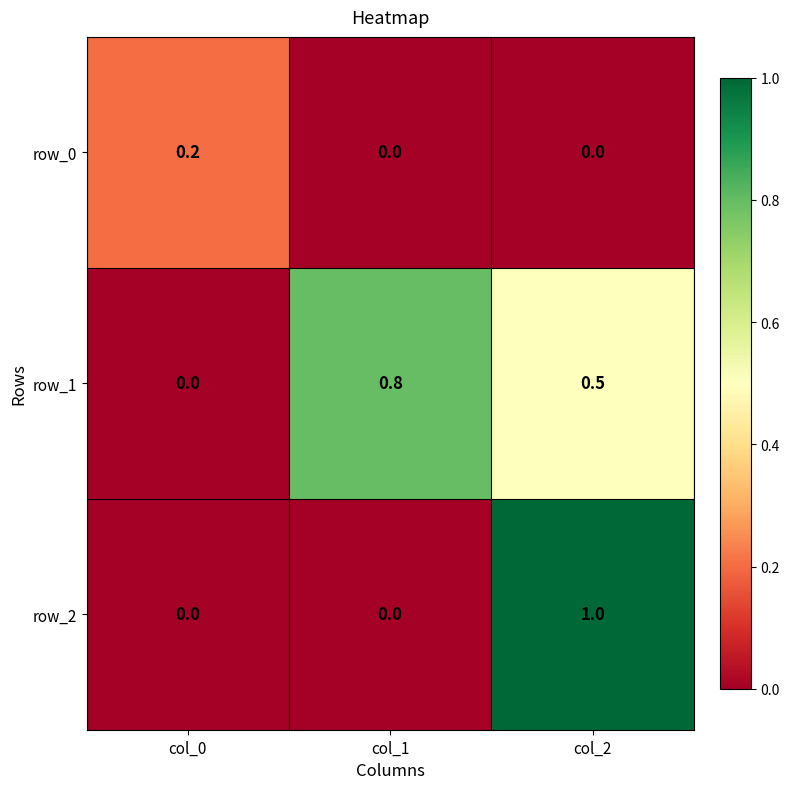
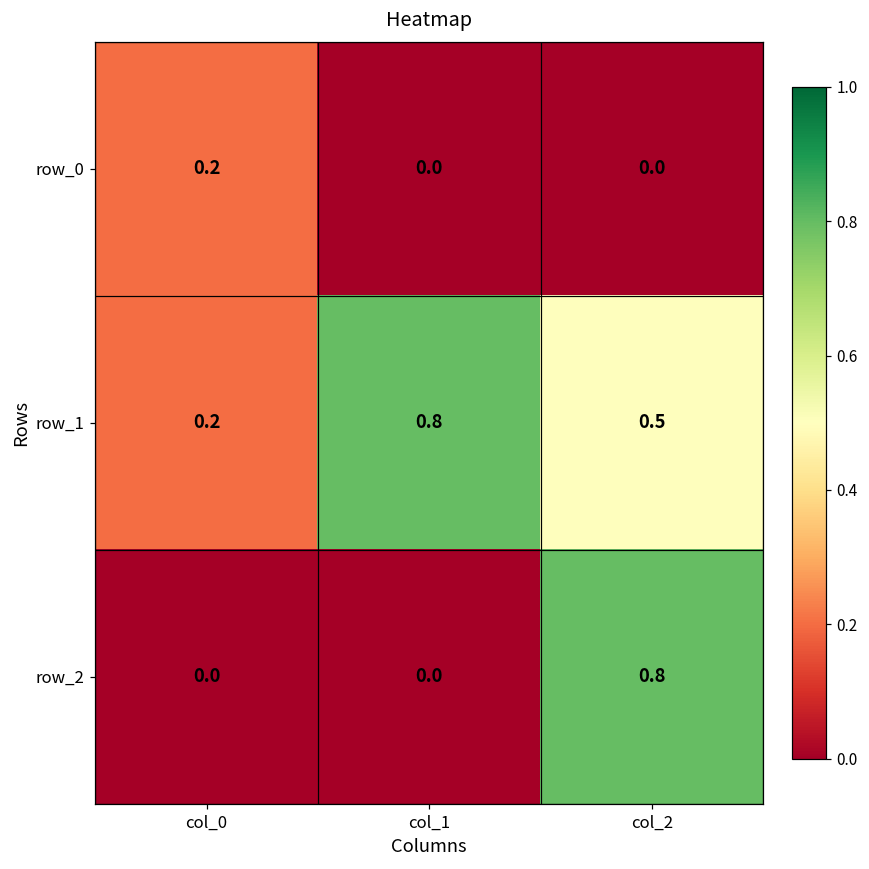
  {
    "row_0": {
      "col_0": 0.2,
      "col_1": 0.0,
      "col_2": 0.0
    },
    "row_1": {
-     "col_0": 0.0,
+     "col_0": 0.2,
      "col_1": 0.8,
      "col_2": 0.5
    },
    "row_2": {
      "col_0": 0.0,
      "col_1": 0.0,
-     "col_2": 1.0
+     "col_2": 0.8
    }
  }
